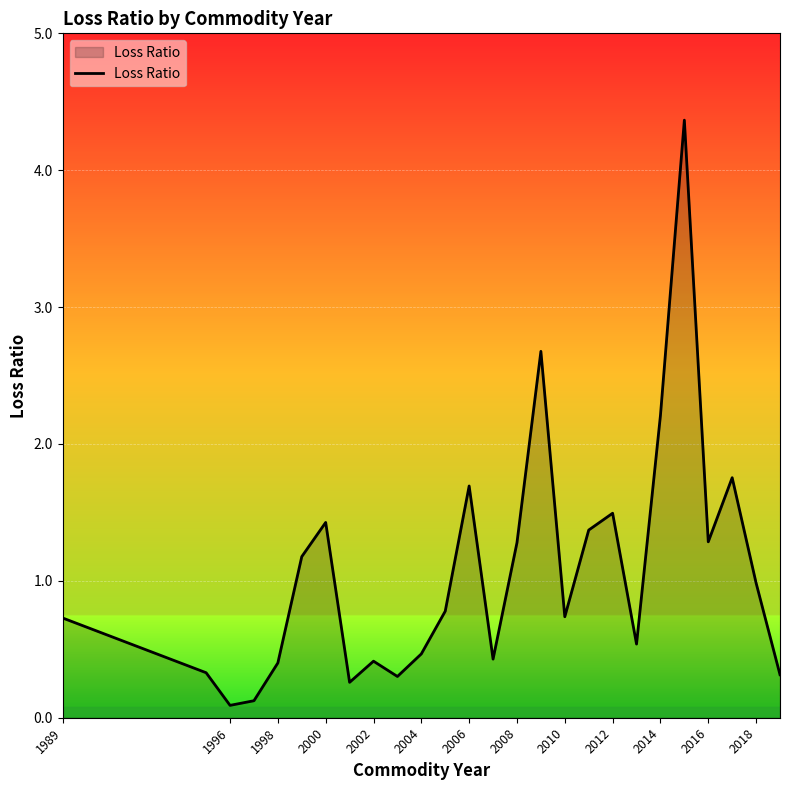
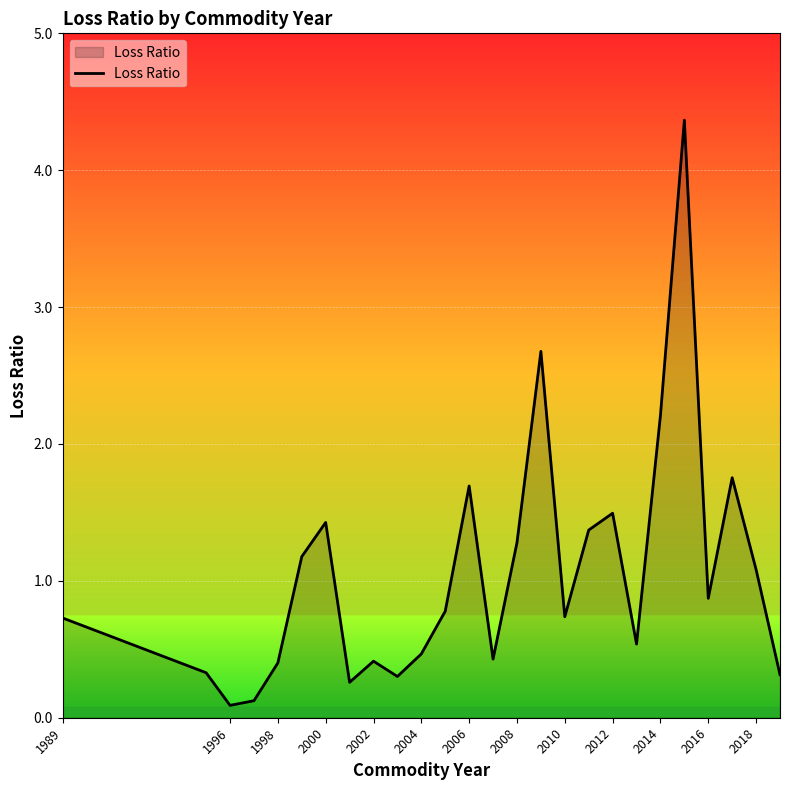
  {
    "1989": 0.73,
    "1996": 0.09,
    "1998": 0.40,
    "2000": 1.43,
    "2002": 0.41,
    "2004": 0.47,
    "2006": 1.69,
    "2008": 1.28,
    "2010": 0.74,
    "2012": 1.49,
    "2014": 2.21,
-   "2016": 1.29,
-   "2018": 0.98
+   "2016": 0.87,
+   "2018": 1.08
  }
